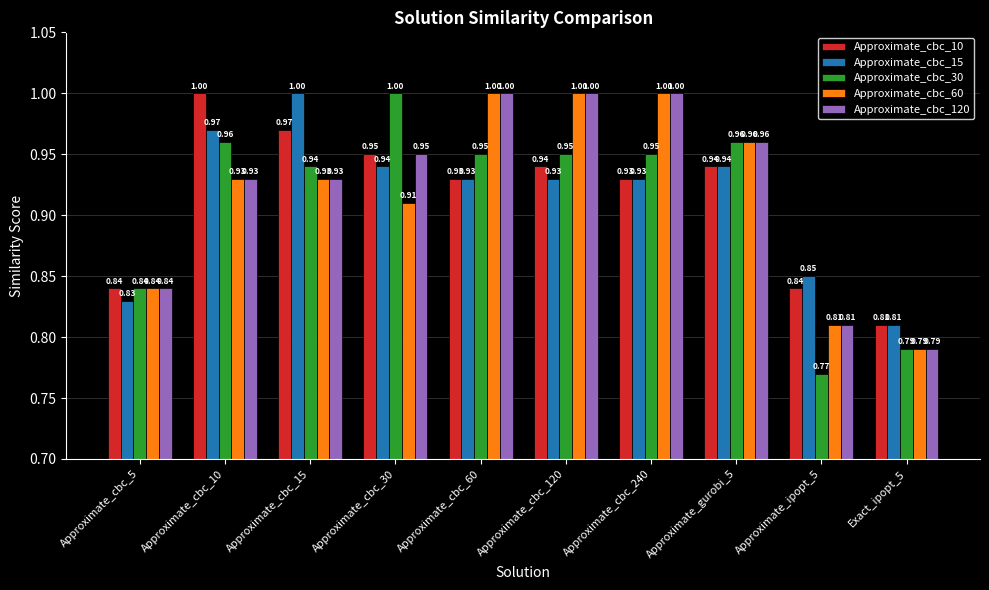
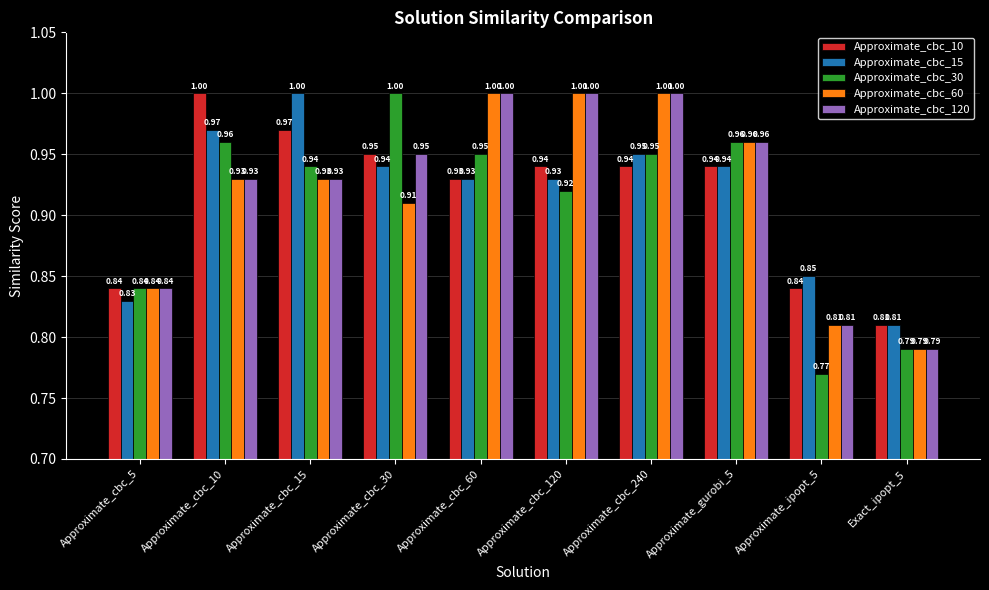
  {
    "Approximate_cbc_10": {
      "Approximate_cbc_5": 0.84,
      "Approximate_cbc_10": 1.00,
      "Approximate_cbc_15": 0.97,
      "Approximate_cbc_30": 0.95,
      "Approximate_cbc_120": 0.94,
-     "Approximate_cbc_240": 0.93,
+     "Approximate_cbc_240": 0.94,
      "Approximate_ipopt_5": 0.84
    },
    "Approximate_cbc_15": {
      "Approximate_cbc_5": 0.83,
      "Approximate_cbc_10": 0.97,
      "Approximate_cbc_15": 1.00,
      "Approximate_cbc_30": 0.94,
      "Approximate_cbc_120": 0.93,
-     "Approximate_cbc_240": 0.93,
+     "Approximate_cbc_240": 0.95,
      "Approximate_ipopt_5": 0.85
    },
    "Approximate_cbc_30": {
      "Approximate_cbc_10": 0.96,
      "Approximate_cbc_15": 0.94,
      "Approximate_cbc_30": 1.00,
      "Approximate_cbc_60": 0.95,
-     "Approximate_cbc_120": 0.95,
+     "Approximate_cbc_120": 0.92,
      "Approximate_ipopt_5": 0.77
    },
    "Approximate_cbc_60": {
      "Approximate_cbc_30": 0.91
    },
    "Approximate_cbc_120": {
      "Approximate_cbc_30": 0.95
    }
  }
